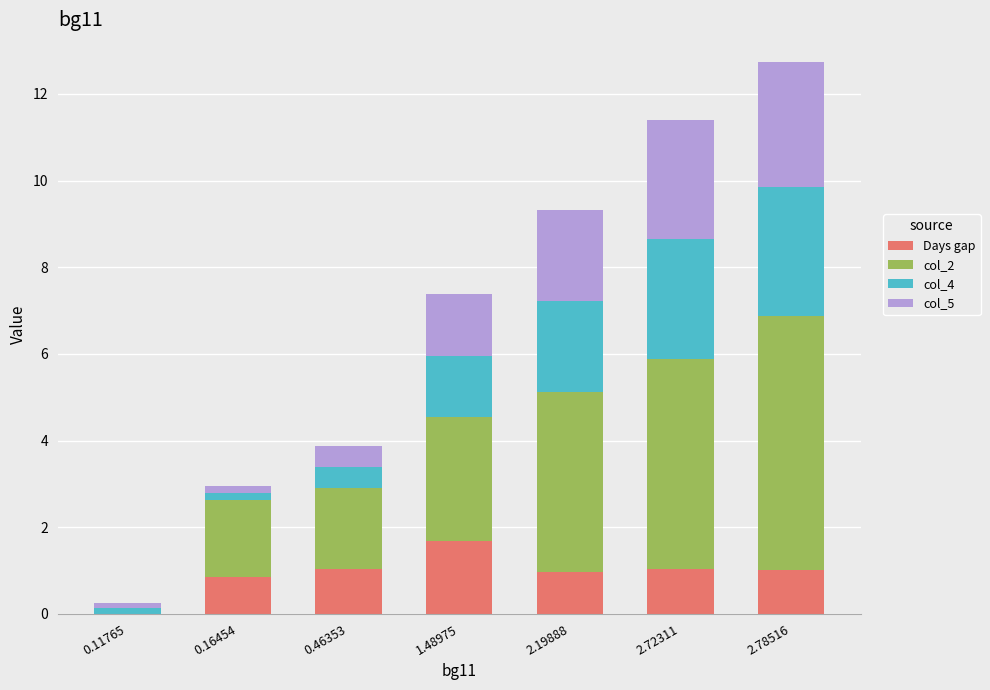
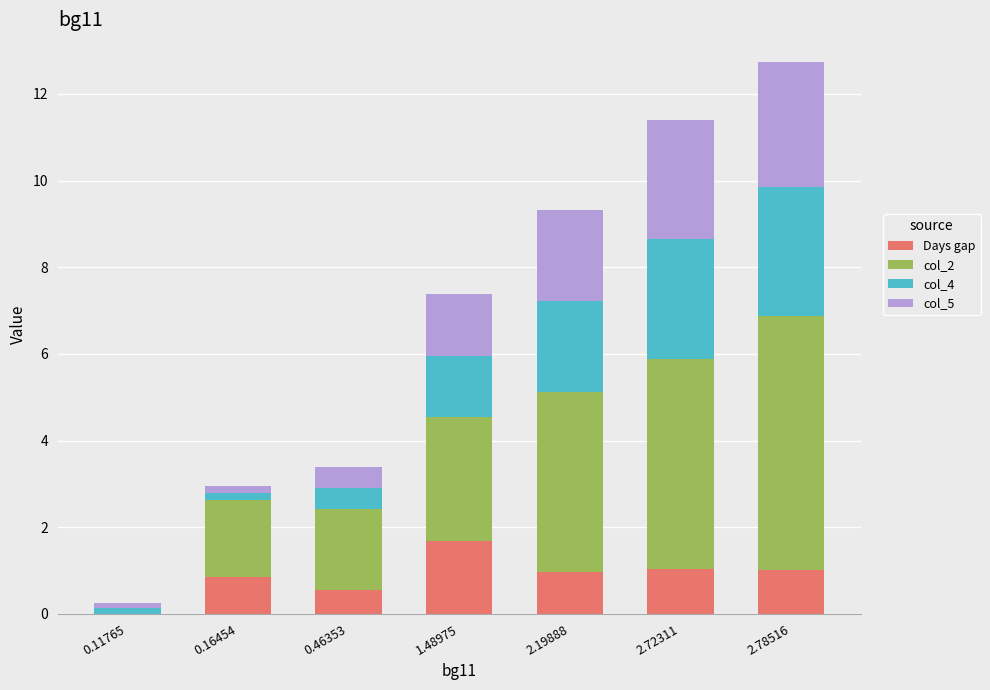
  {
    "Days gap": {
      "0.11765": 0.0,
      "0.16454": 0.9,
-     "0.46353": 1.0,
+     "0.46353": 0.5,
      "1.48975": 1.7,
      "2.19888": 1.0,
      "2.72311": 1.0,
      "2.78516": 1.0
    },
    "col_2": {
      "0.11765": 0.0,
      "0.16454": 1.8,
      "0.46353": 1.9,
      "1.48975": 2.9,
      "2.19888": 4.1,
      "2.72311": 4.9,
      "2.78516": 5.9
    },
    "col_4": {
      "0.11765": 0.1,
      "0.16454": 0.2,
      "0.46353": 0.5,
      "1.48975": 1.4,
      "2.19888": 2.1,
      "2.72311": 2.8,
      "2.78516": 3.0
    },
    "col_5": {
      "0.11765": 0.1,
      "0.16454": 0.2,
      "0.46353": 0.5,
      "1.48975": 1.4,
      "2.19888": 2.1,
      "2.72311": 2.7,
      "2.78516": 2.9
    }
  }
